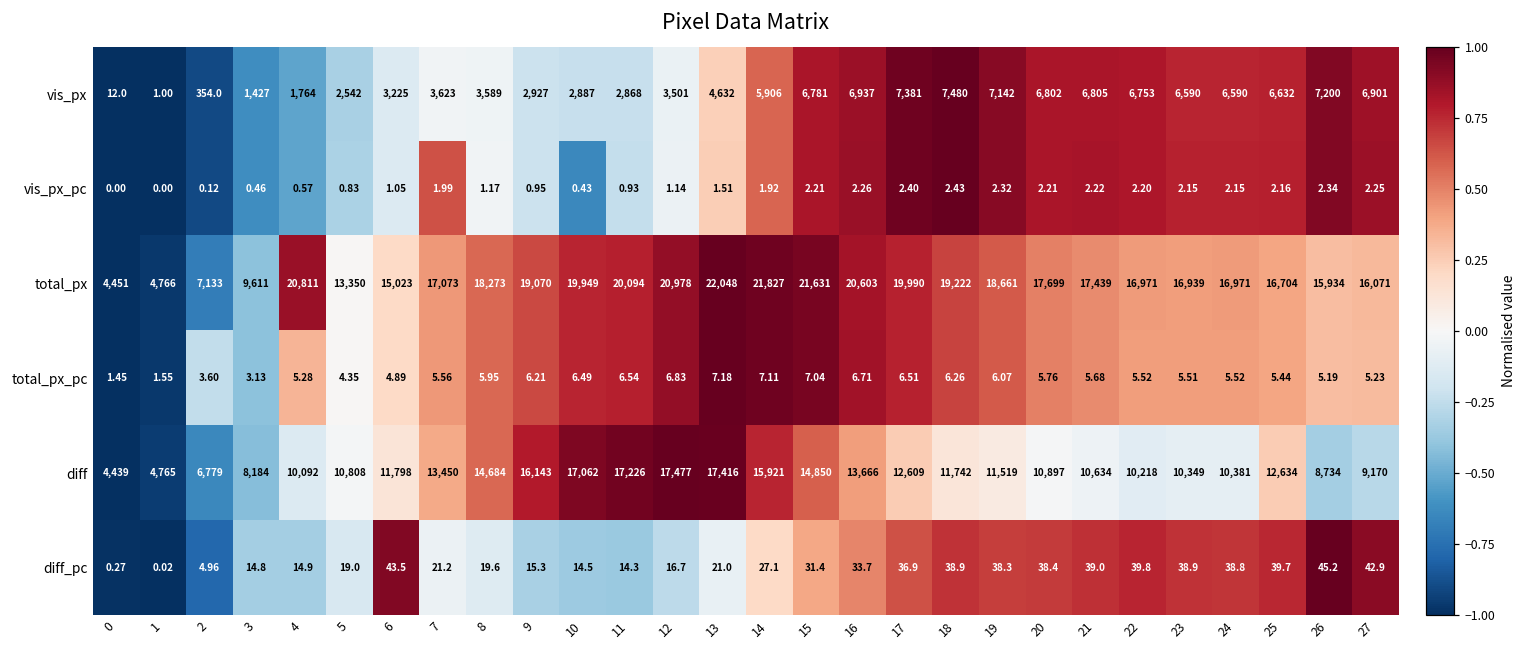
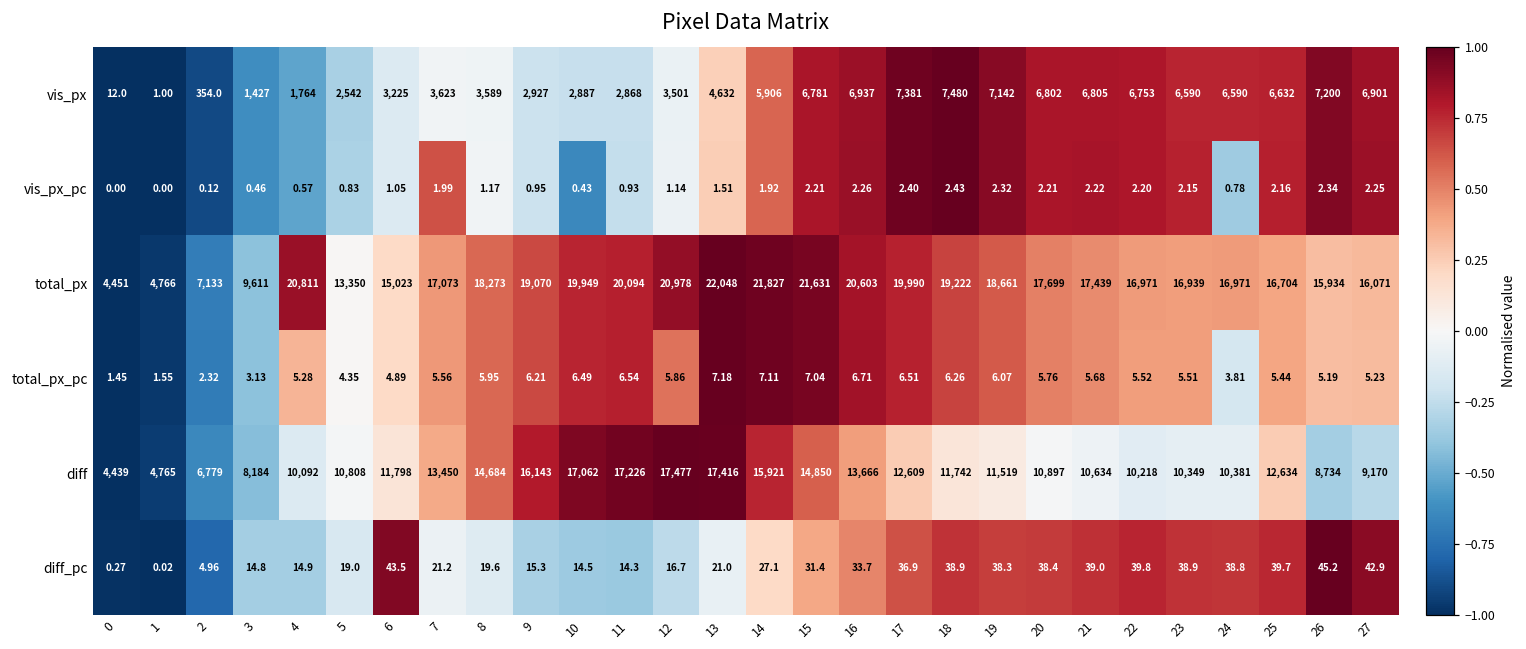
  {
    "vis_px": {
      "0": "12.0",
      "1": "1.00",
      "2": "354.0",
      "3": "1,427",
      "4": "1,764",
      "5": "2,542",
      "6": "3,225",
      "7": "3,623",
      "8": "3,589",
      "9": "2,927",
      "10": "2,887",
      "11": "2,868",
      "12": "3,501",
      "13": "4,632",
      "14": "5,906",
      "15": "6,781",
      "16": "6,937",
      "17": "7,381",
      "18": "7,480",
      "19": "7,142",
      "20": "6,802",
      "21": "6,805",
      "22": "6,753",
      "23": "6,590",
      "24": "6,590",
      "25": "6,632",
      "26": "7,200",
      "27": "6,901"
    },
    "vis_px_pc": {
      "0": "0.00",
      "1": "0.00",
      "2": "0.12",
      "3": "0.46",
      "4": "0.57",
      "5": "0.83",
      "6": "1.05",
      "7": "1.99",
      "8": "1.17",
      "9": "0.95",
      "10": "0.43",
      "11": "0.93",
      "12": "1.14",
      "13": "1.51",
      "14": "1.92",
      "15": "2.21",
      "16": "2.26",
      "17": "2.40",
      "18": "2.43",
      "19": "2.32",
      "20": "2.21",
      "21": "2.22",
      "22": "2.20",
      "23": "2.15",
-     "24": "2.15",
+     "24": "0.78",
      "25": "2.16",
      "26": "2.34",
      "27": "2.25"
    },
    "total_px": {
      "0": "4,451",
      "1": "4,766",
      "2": "7,133",
      "3": "9,611",
      "4": "20,811",
      "5": "13,350",
      "6": "15,023",
      "7": "17,073",
      "8": "18,273",
      "9": "19,070",
      "10": "19,949",
      "11": "20,094",
      "12": "20,978",
      "13": "22,048",
      "14": "21,827",
      "15": "21,631",
      "16": "20,603",
      "17": "19,990",
      "18": "19,222",
      "19": "18,661",
      "20": "17,699",
      "21": "17,439",
      "22": "16,971",
      "23": "16,939",
      "24": "16,971",
      "25": "16,704",
      "26": "15,934",
      "27": "16,071"
    },
    "total_px_pc": {
      "0": "1.45",
      "1": "1.55",
-     "2": "3.60",
+     "2": "2.32",
      "3": "3.13",
      "4": "5.28",
      "5": "4.35",
      "6": "4.89",
      "7": "5.56",
      "8": "5.95",
      "9": "6.21",
      "10": "6.49",
      "11": "6.54",
-     "12": "6.83",
+     "12": "5.86",
      "13": "7.18",
      "14": "7.11",
      "15": "7.04",
      "16": "6.71",
      "17": "6.51",
      "18": "6.26",
      "19": "6.07",
      "20": "5.76",
      "21": "5.68",
      "22": "5.52",
      "23": "5.51",
-     "24": "5.52",
+     "24": "3.81",
      "25": "5.44",
      "26": "5.19",
      "27": "5.23"
    },
    "diff": {
      "0": "4,439",
      "1": "4,765",
      "2": "6,779",
      "3": "8,184",
      "4": "10,092",
      "5": "10,808",
      "6": "11,798",
      "7": "13,450",
      "8": "14,684",
      "9": "16,143",
      "10": "17,062",
      "11": "17,226",
      "12": "17,477",
      "13": "17,416",
      "14": "15,921",
      "15": "14,850",
      "16": "13,666",
      "17": "12,609",
      "18": "11,742",
      "19": "11,519",
      "20": "10,897",
      "21": "10,634",
      "22": "10,218",
      "23": "10,349",
      "24": "10,381",
      "25": "12,634",
      "26": "8,734",
      "27": "9,170"
    },
    "diff_pc": {
      "0": "0.27",
      "1": "0.02",
      "2": "4.96",
      "3": "14.8",
      "4": "14.9",
      "5": "19.0",
      "6": "43.5",
      "7": "21.2",
      "8": "19.6",
      "9": "15.3",
      "10": "14.5",
      "11": "14.3",
      "12": "16.7",
      "13": "21.0",
      "14": "27.1",
      "15": "31.4",
      "16": "33.7",
      "17": "36.9",
      "18": "38.9",
      "19": "38.3",
      "20": "38.4",
      "21": "39.0",
      "22": "39.8",
      "23": "38.9",
      "24": "38.8",
      "25": "39.7",
      "26": "45.2",
      "27": "42.9"
    }
  }
